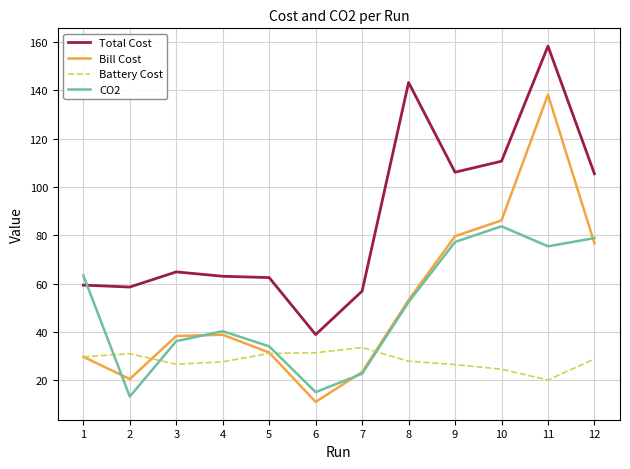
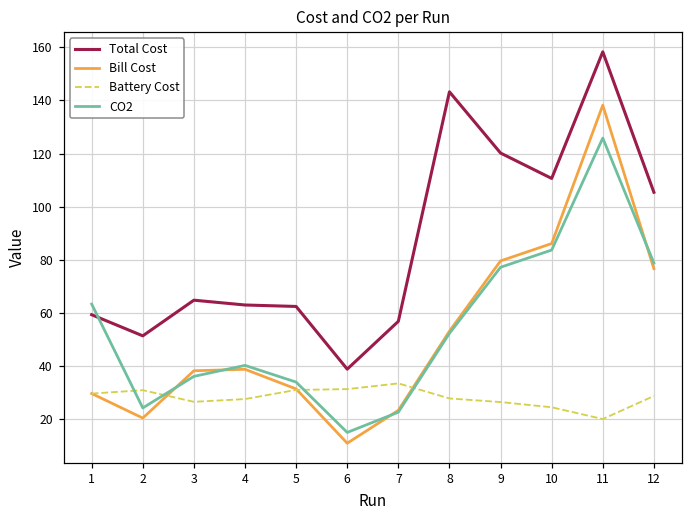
  {
    "Total Cost": {
      "1": 59,
-     "2": 59,
+     "2": 51,
      "3": 65,
      "4": 63,
      "5": 62,
      "6": 39,
      "7": 57,
      "8": 143,
-     "9": 106,
+     "9": 120,
      "10": 111,
      "11": 158,
      "12": 105
    },
    "CO2": {
      "1": 63,
-     "2": 13,
+     "2": 24,
      "3": 36,
      "4": 40,
      "5": 34,
      "6": 15,
      "9": 77,
      "10": 84,
-     "11": 75,
+     "11": 126,
      "12": 79
    }
  }
